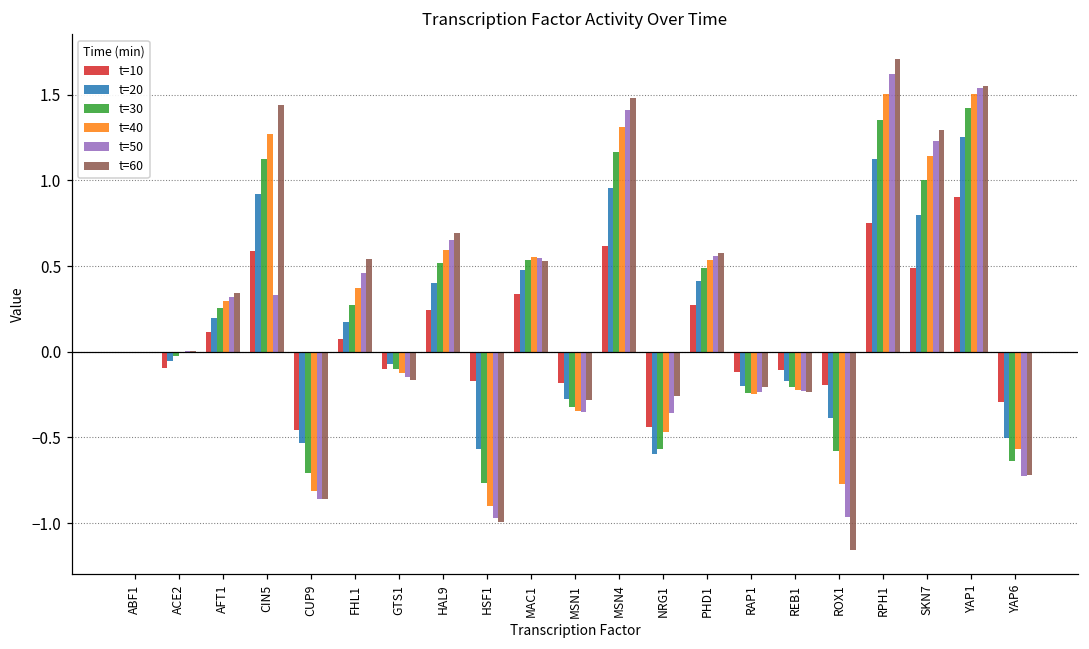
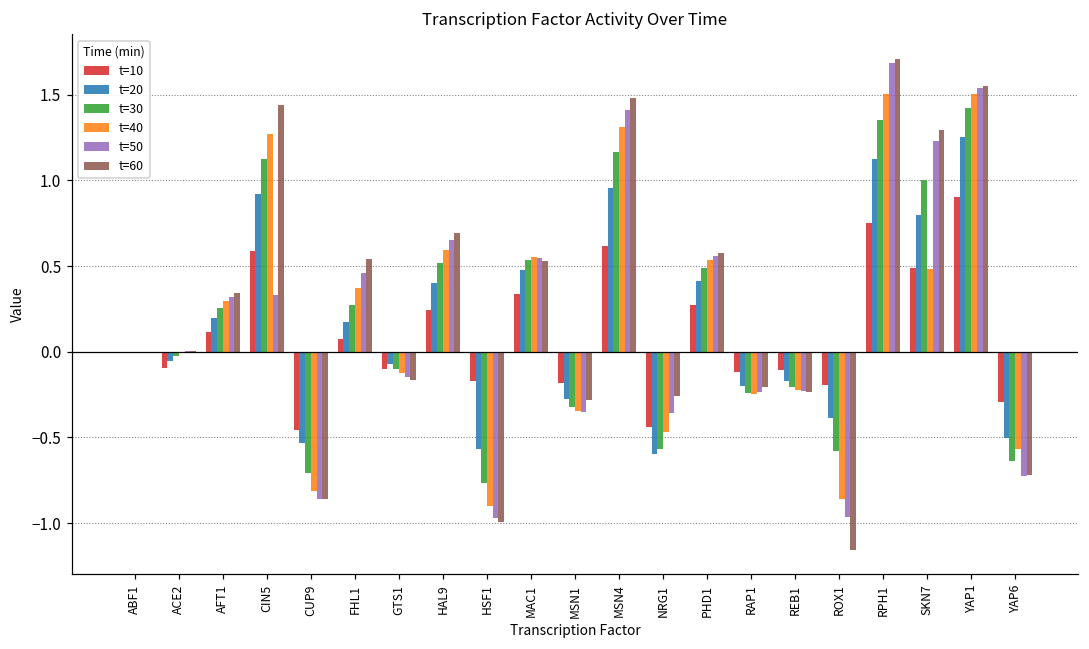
  {
    "t=10": {
      "ABF1": 0.00,
      "ACE2": -0.10,
      "AFT1": 0.11,
      "CIN5": 0.59,
      "CUP9": -0.45,
      "FHL1": 0.08,
      "GTS1": -0.10,
      "HAL9": 0.24,
      "HSF1": -0.17,
      "MAC1": 0.34,
      "MSN1": -0.18,
      "MSN4": 0.62,
      "NRG1": -0.44,
      "PHD1": 0.27,
      "RAP1": -0.12,
      "REB1": -0.11,
      "ROX1": -0.19,
      "RPH1": 0.75,
      "SKN7": 0.49,
      "YAP1": 0.90,
      "YAP6": -0.29
    },
    "t=20": {
      "ABF1": 0.00,
      "ACE2": -0.05,
      "AFT1": 0.20,
      "CIN5": 0.92,
      "CUP9": -0.53,
      "FHL1": 0.17,
      "GTS1": -0.07,
      "HAL9": 0.40,
      "HSF1": -0.57,
      "MAC1": 0.48,
      "MSN1": -0.28,
      "MSN4": 0.95,
      "NRG1": -0.60,
      "PHD1": 0.41,
      "RAP1": -0.20,
      "REB1": -0.17,
      "ROX1": -0.38,
      "RPH1": 1.13,
      "SKN7": 0.80,
      "YAP1": 1.26,
      "YAP6": -0.50
    },
    "t=30": {
      "ABF1": 0.00,
      "ACE2": -0.02,
      "AFT1": 0.25,
      "CIN5": 1.13,
      "CUP9": -0.71,
      "FHL1": 0.27,
      "GTS1": -0.10,
      "HAL9": 0.52,
      "HSF1": -0.76,
      "MAC1": 0.53,
      "MSN1": -0.32,
      "MSN4": 1.17,
      "NRG1": -0.57,
      "PHD1": 0.49,
      "RAP1": -0.24,
      "REB1": -0.20,
      "ROX1": -0.58,
      "RPH1": 1.35,
      "SKN7": 1.01,
      "YAP1": 1.42,
      "YAP6": -0.64
    },
    "t=40": {
      "ABF1": 0.00,
      "AFT1": 0.29,
      "CIN5": 1.27,
      "CUP9": -0.81,
      "FHL1": 0.37,
      "GTS1": -0.13,
      "HAL9": 0.60,
      "HSF1": -0.90,
      "MAC1": 0.55,
      "MSN1": -0.34,
      "MSN4": 1.31,
      "NRG1": -0.47,
      "PHD1": 0.53,
      "RAP1": -0.25,
      "REB1": -0.22,
-     "ROX1": -0.77,
+     "ROX1": -0.86,
      "RPH1": 1.51,
-     "SKN7": 1.14,
+     "SKN7": 0.49,
      "YAP1": 1.50,
      "YAP6": -0.57
    },
    "t=50": {
      "ABF1": 0.00,
      "AFT1": 0.32,
      "CIN5": 0.33,
      "CUP9": -0.86,
      "FHL1": 0.46,
      "GTS1": -0.15,
      "HAL9": 0.65,
      "HSF1": -0.97,
      "MAC1": 0.55,
      "MSN1": -0.35,
      "MSN4": 1.41,
      "NRG1": -0.36,
      "PHD1": 0.56,
      "RAP1": -0.23,
      "REB1": -0.23,
      "ROX1": -0.96,
-     "RPH1": 1.62,
+     "RPH1": 1.69,
      "SKN7": 1.23,
      "YAP1": 1.54,
      "YAP6": -0.72
    },
    "t=60": {
      "ABF1": 0.00,
      "AFT1": 0.34,
      "CIN5": 1.44,
      "CUP9": -0.86,
      "FHL1": 0.54,
      "GTS1": -0.17,
      "HAL9": 0.70,
      "HSF1": -0.99,
      "MAC1": 0.53,
      "MSN1": -0.28,
      "MSN4": 1.48,
      "NRG1": -0.26,
      "PHD1": 0.58,
      "RAP1": -0.20,
      "REB1": -0.23,
      "ROX1": -1.15,
      "RPH1": 1.71,
      "SKN7": 1.29,
      "YAP1": 1.55,
      "YAP6": -0.72
    }
  }
